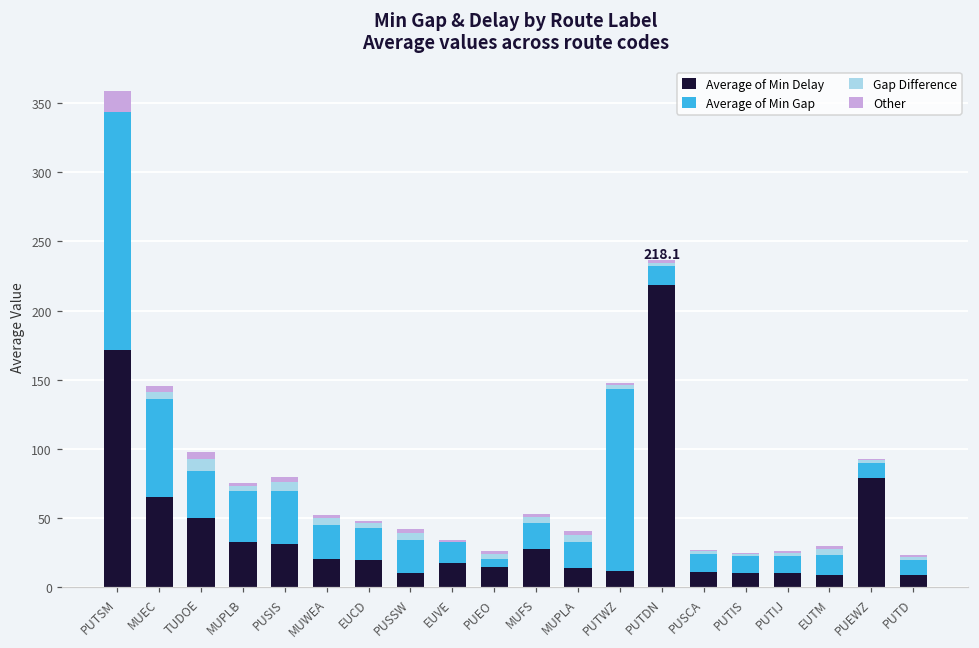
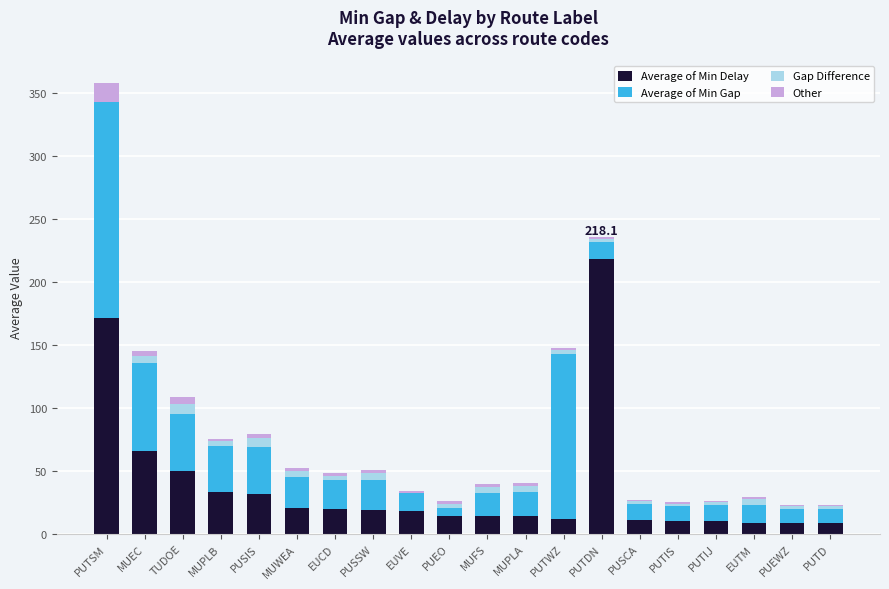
  {
    "Average of Min Delay": {
      "PUTSM": 172,
      "MUEC": 66,
      "TUDOE": 50,
      "MUPLB": 33,
      "PUSIS": 31,
      "MUWEA": 20,
      "EUCD": 20,
-     "PUSSW": 10,
+     "PUSSW": 19,
      "EUVE": 18,
      "PUEO": 14,
-     "MUFS": 28,
+     "MUFS": 14,
      "MUPLA": 14,
      "PUTWZ": 12,
      "PUSCA": 11,
      "PUTIS": 11,
      "PUTIJ": 10,
      "EUTM": 9,
-     "PUEWZ": 79,
+     "PUEWZ": 9,
      "PUTD": 9
    },
    "Average of Min Gap": {
      "PUTSM": 172,
      "MUEC": 71,
-     "TUDOE": 34,
+     "TUDOE": 45,
      "MUPLB": 37,
      "PUSIS": 38,
      "MUWEA": 25,
      "EUCD": 23,
      "PUSSW": 24,
      "EUVE": 15,
      "PUEO": 6,
      "MUFS": 19,
      "MUPLA": 19,
      "PUTWZ": 131,
      "PUTDN": 14,
      "PUSCA": 13,
      "PUTIS": 12,
      "PUTIJ": 13,
      "EUTM": 14,
      "PUEWZ": 11,
      "PUTD": 11
    },
    "Gap Difference": {
      "PUTSM": 0,
      "MUEC": 5,
      "TUDOE": 8,
      "MUPLB": 4,
      "PUSIS": 7,
      "MUWEA": 5,
      "EUCD": 3,
      "PUSSW": 5,
      "EUVE": 0,
      "PUEO": 4,
      "MUFS": 5,
      "MUPLA": 5,
      "PUTWZ": 3,
      "PUTDN": 3,
      "PUSCA": 2,
      "PUTIJ": 2,
      "EUTM": 5,
      "PUEWZ": 2,
      "PUTD": 2
    },
    "Other": {
      "PUTSM": 15,
      "MUEC": 5,
      "TUDOE": 6,
      "MUPLB": 2,
      "PUSIS": 4,
      "MUWEA": 3,
      "EUCD": 2,
      "PUSSW": 3,
      "PUEO": 2,
      "MUFS": 2,
      "MUPLA": 3
    }
  }
